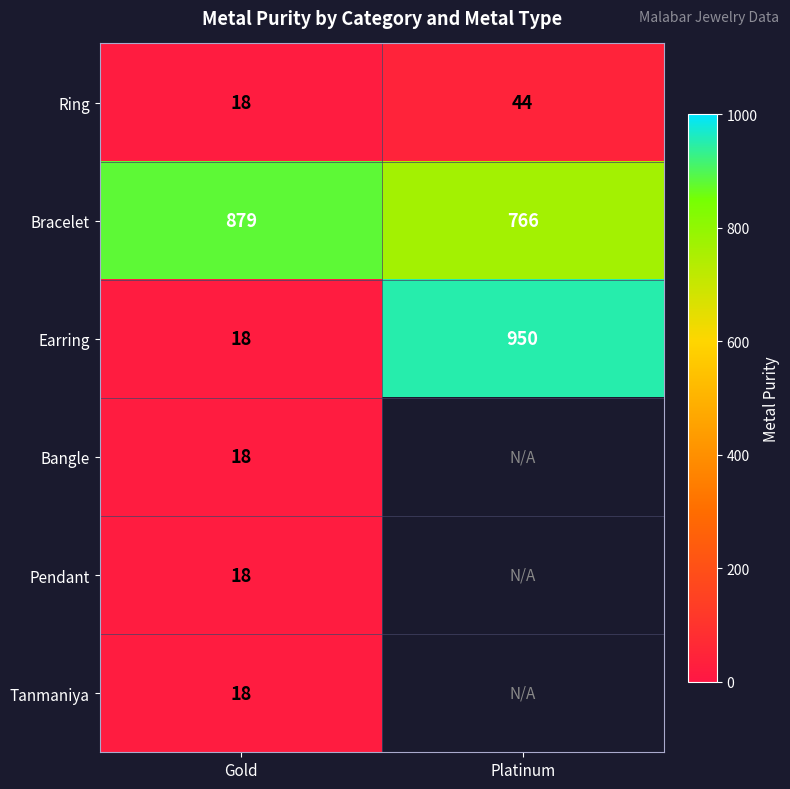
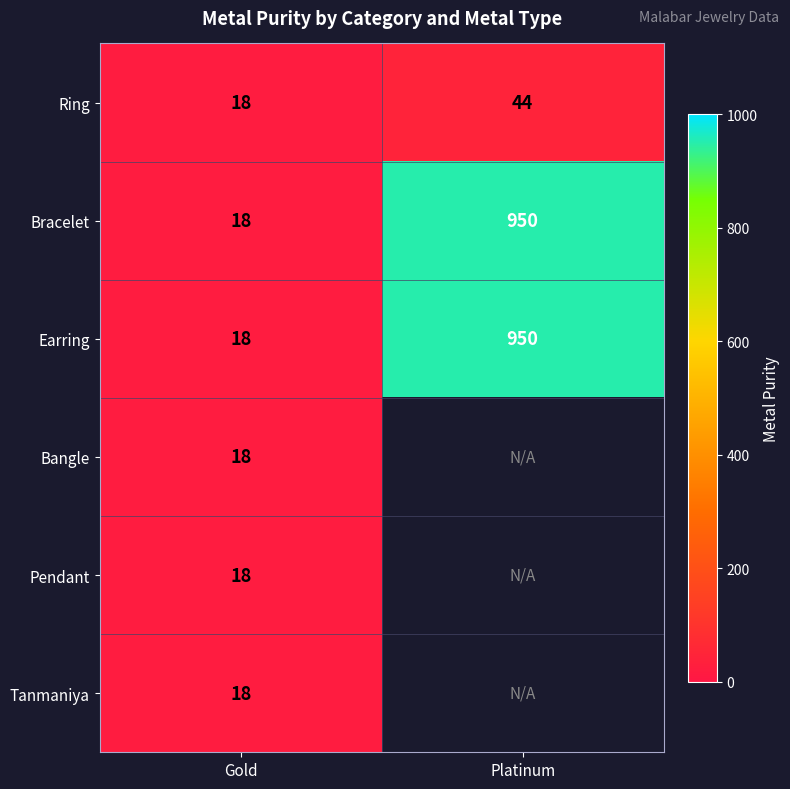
  {
    "Ring": {
      "Gold": 18,
      "Platinum": 44
    },
    "Bracelet": {
-     "Gold": 879,
-     "Platinum": 766
+     "Gold": 18,
+     "Platinum": 950
    },
    "Earring": {
      "Gold": 18,
      "Platinum": 950
    },
    "Bangle": {
      "Gold": 18
    },
    "Pendant": {
      "Gold": 18
    },
    "Tanmaniya": {
      "Gold": 18
    }
  }
